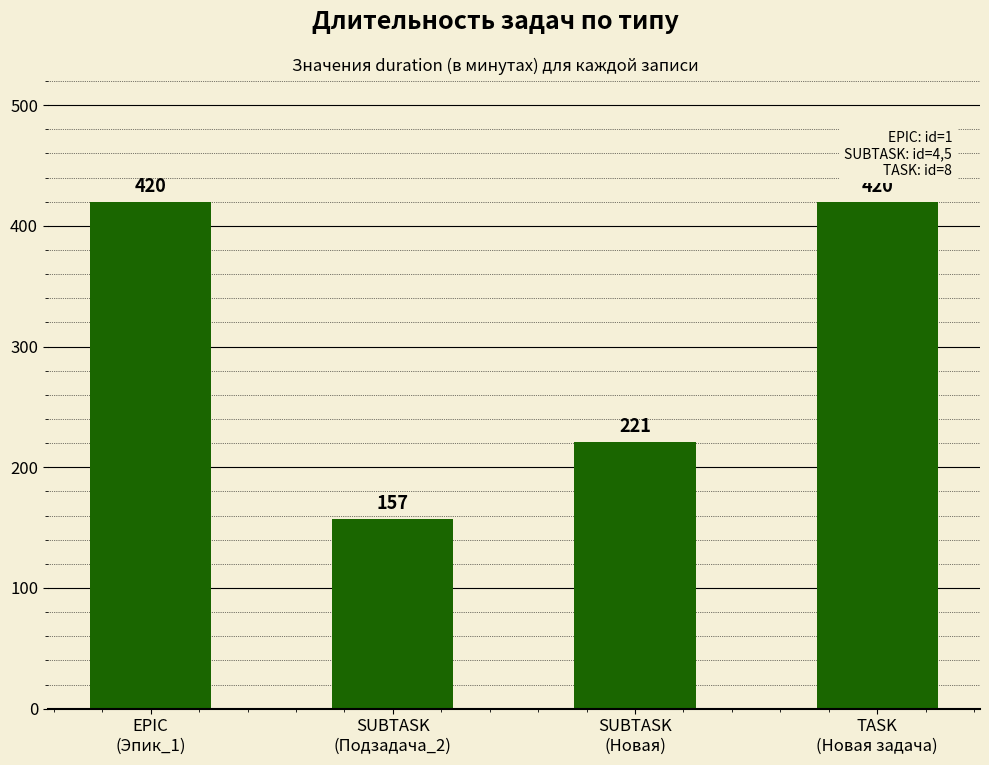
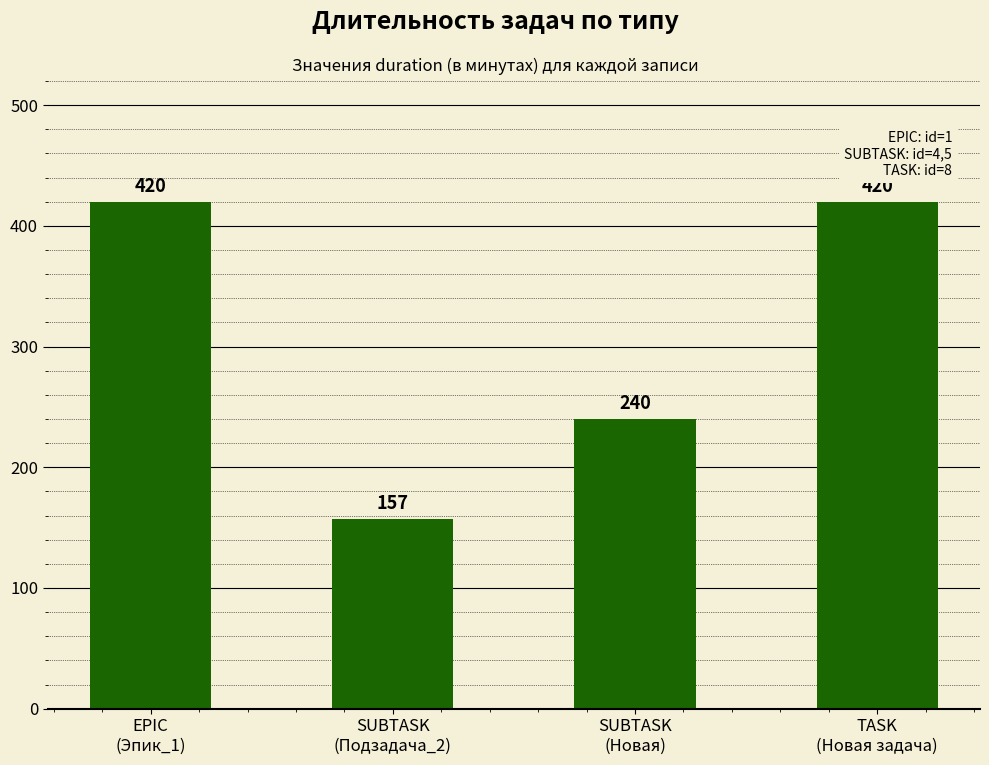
  {
    "EPIC (Эпик_1)": 420,
    "SUBTASK (Подзадача_2)": 157,
-   "SUBTASK (Новая)": 221
+   "SUBTASK (Новая)": 240
  }
